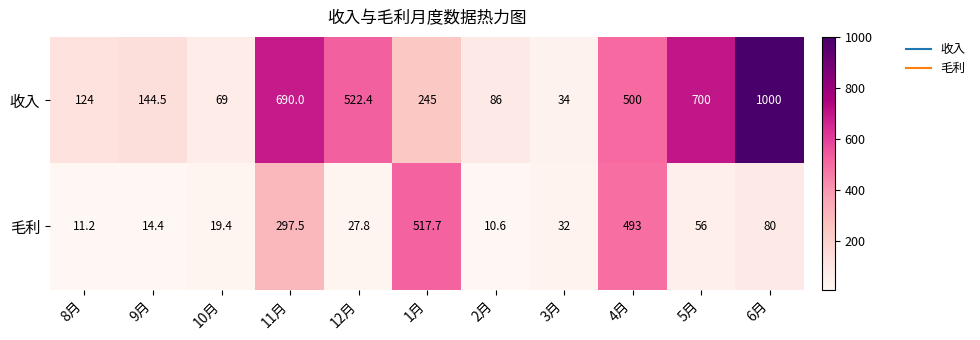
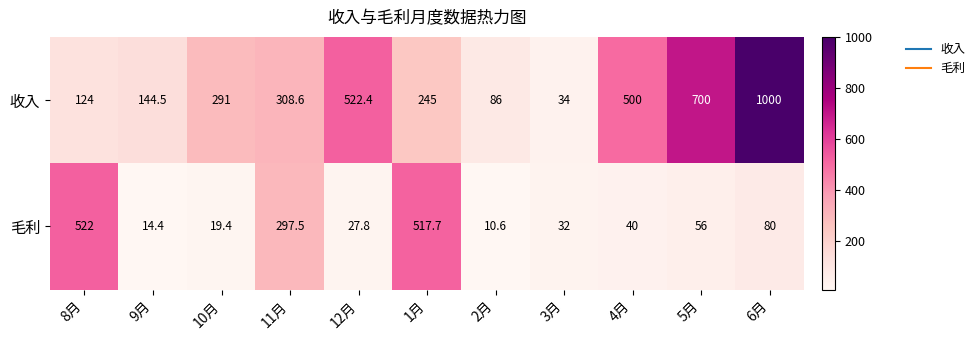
  {
    "收入": {
      "8月": 124,
      "9月": 144.5,
-     "10月": 69,
-     "11月": 690.0,
+     "10月": 291,
+     "11月": 308.6,
      "12月": 522.4,
      "1月": 245,
      "2月": 86,
      "3月": 34,
      "4月": 500,
      "5月": 700,
      "6月": 1000
    },
    "毛利": {
-     "8月": 11.2,
+     "8月": 522,
      "9月": 14.4,
      "10月": 19.4,
      "11月": 297.5,
      "12月": 27.8,
      "1月": 517.7,
      "2月": 10.6,
      "3月": 32,
-     "4月": 493,
+     "4月": 40,
      "5月": 56,
      "6月": 80
    }
  }
